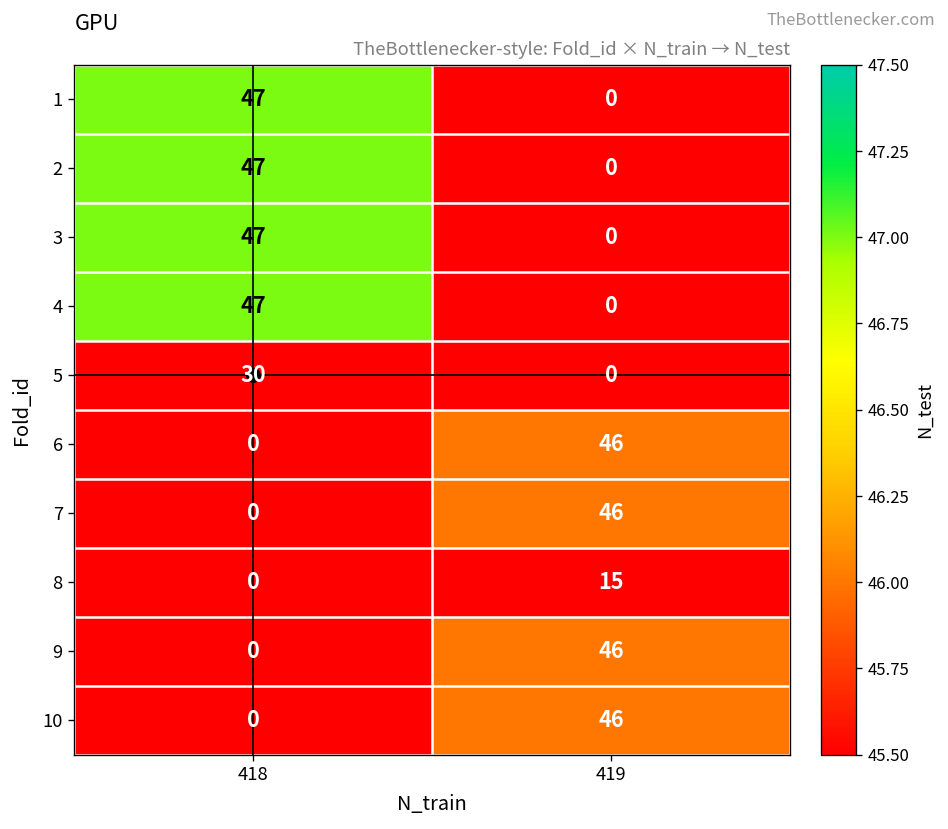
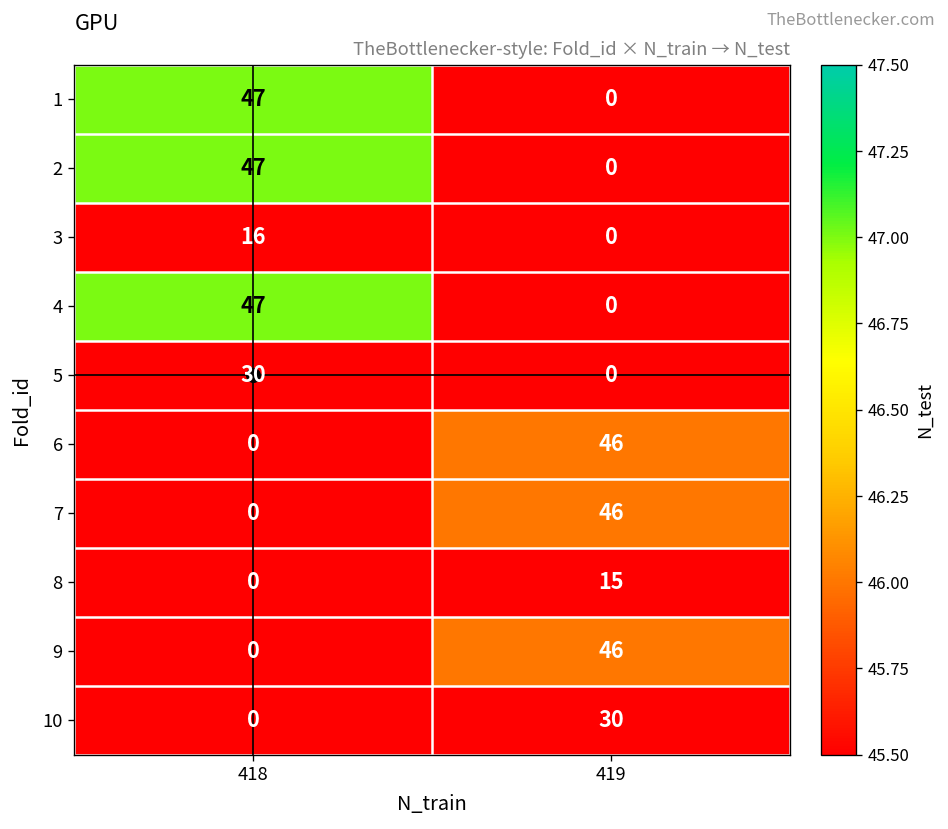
  {
    "1": {
      "418": 47,
      "419": 0
    },
    "2": {
      "418": 47,
      "419": 0
    },
    "3": {
-     "418": 47,
+     "418": 16,
      "419": 0
    },
    "4": {
      "418": 47,
      "419": 0
    },
    "5": {
      "419": 0
    },
    "6": {
      "418": 0,
      "419": 46
    },
    "7": {
      "418": 0,
      "419": 46
    },
    "8": {
      "418": 0,
      "419": 15
    },
    "9": {
      "418": 0,
      "419": 46
    },
    "10": {
      "418": 0,
-     "419": 46
+     "419": 30
    }
  }
